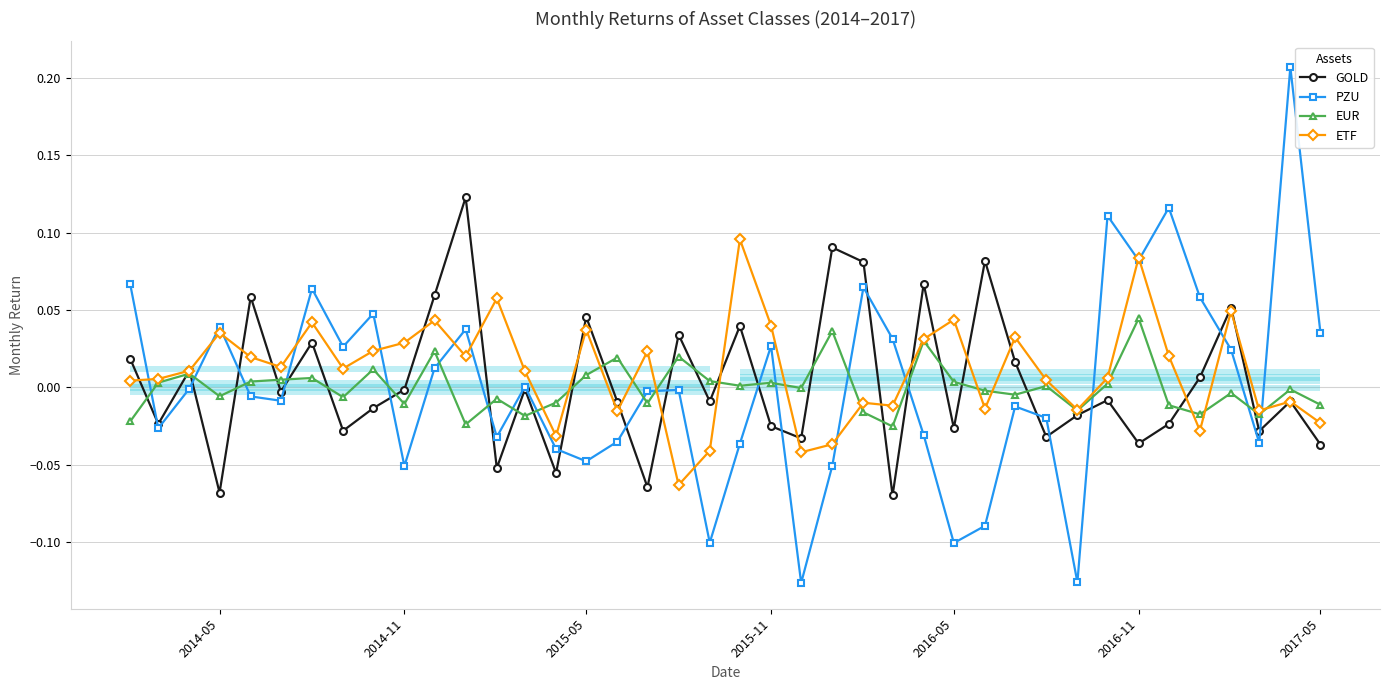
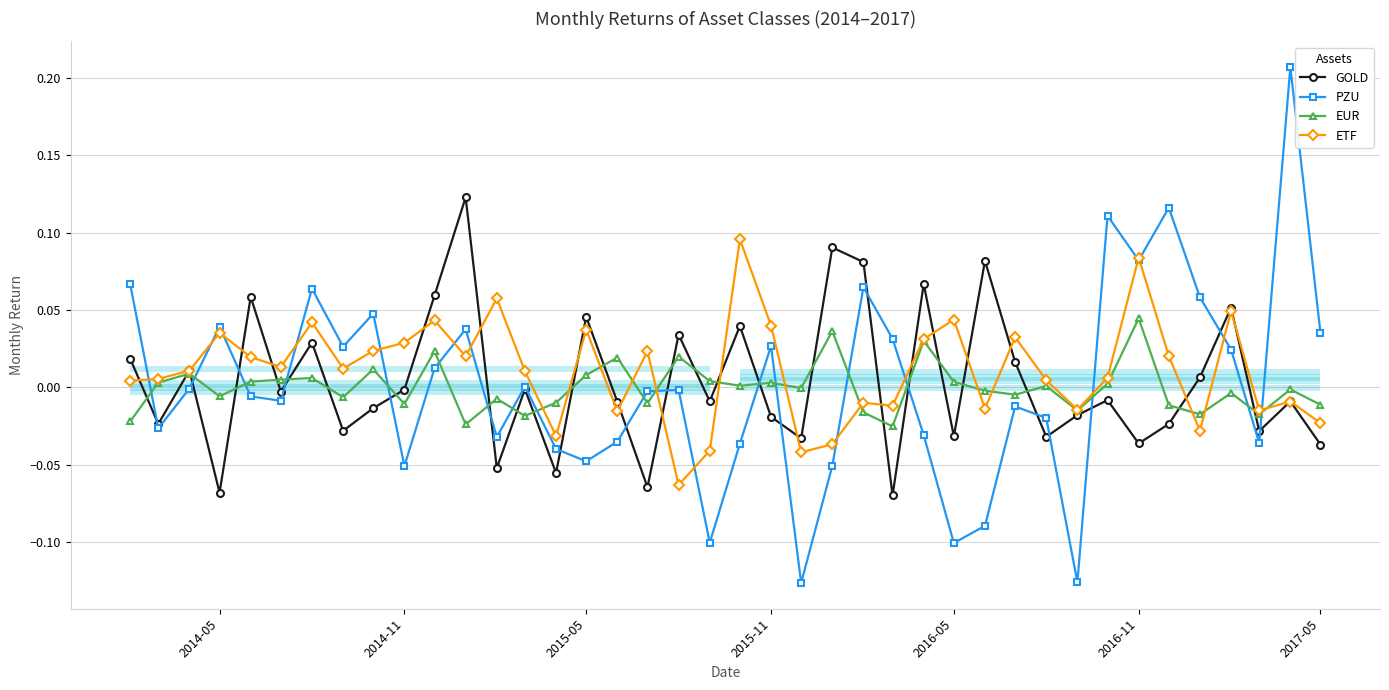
  {
    "GOLD": {
      "2014-05": -0.068,
      "2014-11": -0.001,
      "2015-05": 0.046,
-     "2015-11": -0.025,
-     "2016-05": -0.026,
+     "2015-11": -0.019,
+     "2016-05": -0.032,
      "2016-11": -0.036,
      "2017-05": -0.037
    },
    "EUR": {
      "2014-05": -0.006,
      "2014-11": -0.011,
      "2015-05": 0.008,
      "2015-11": 0.003,
      "2016-05": 0.004,
      "2016-11": 0.045,
      "2017-05": -0.011
    },
    "ETF": {
      "2014-05": 0.035,
      "2014-11": 0.029,
      "2015-05": 0.037,
      "2015-11": 0.040,
      "2016-05": 0.044,
      "2016-11": 0.084,
      "2017-05": -0.023
    }
  }
